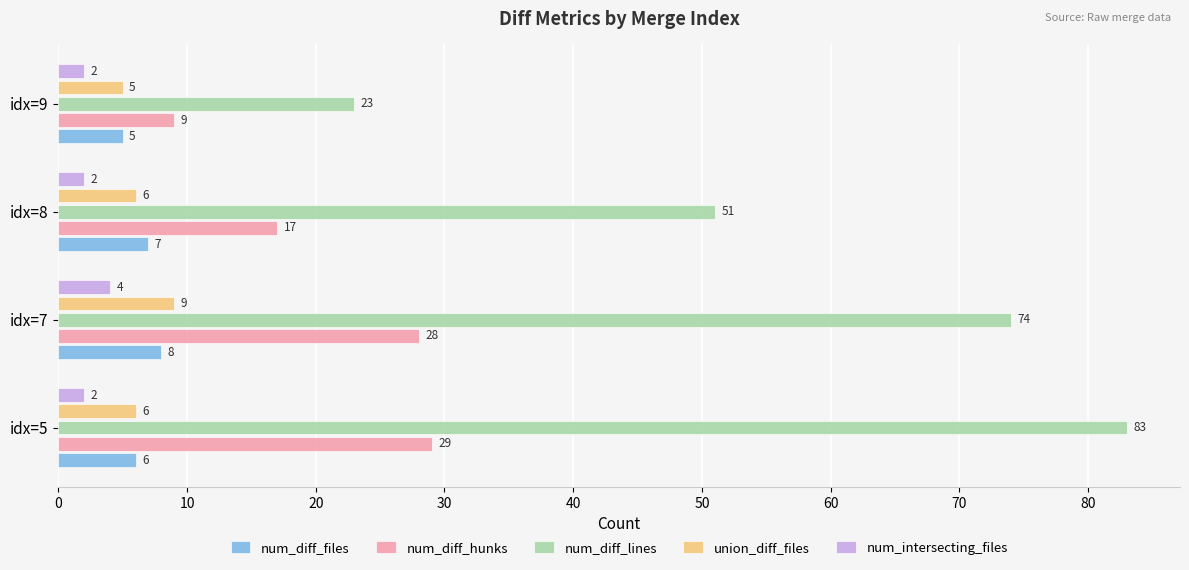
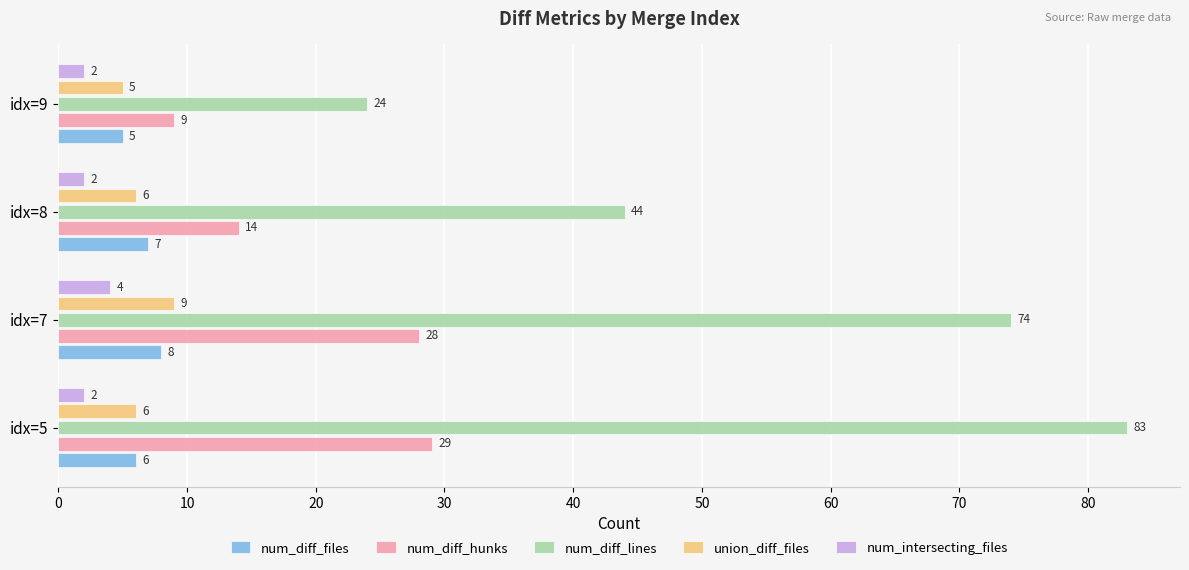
  {
    "num_diff_files": {
      "idx=9": 5,
      "idx=8": 7,
      "idx=7": 8,
      "idx=5": 6
    },
    "num_diff_hunks": {
      "idx=9": 9,
-     "idx=8": 17,
+     "idx=8": 14,
      "idx=7": 28,
      "idx=5": 29
    },
    "num_diff_lines": {
-     "idx=9": 23,
-     "idx=8": 51,
+     "idx=9": 24,
+     "idx=8": 44,
      "idx=7": 74,
      "idx=5": 83
    },
    "union_diff_files": {
      "idx=9": 5,
      "idx=8": 6,
      "idx=7": 9,
      "idx=5": 6
    },
    "num_intersecting_files": {
      "idx=9": 2,
      "idx=8": 2,
      "idx=7": 4,
      "idx=5": 2
    }
  }
